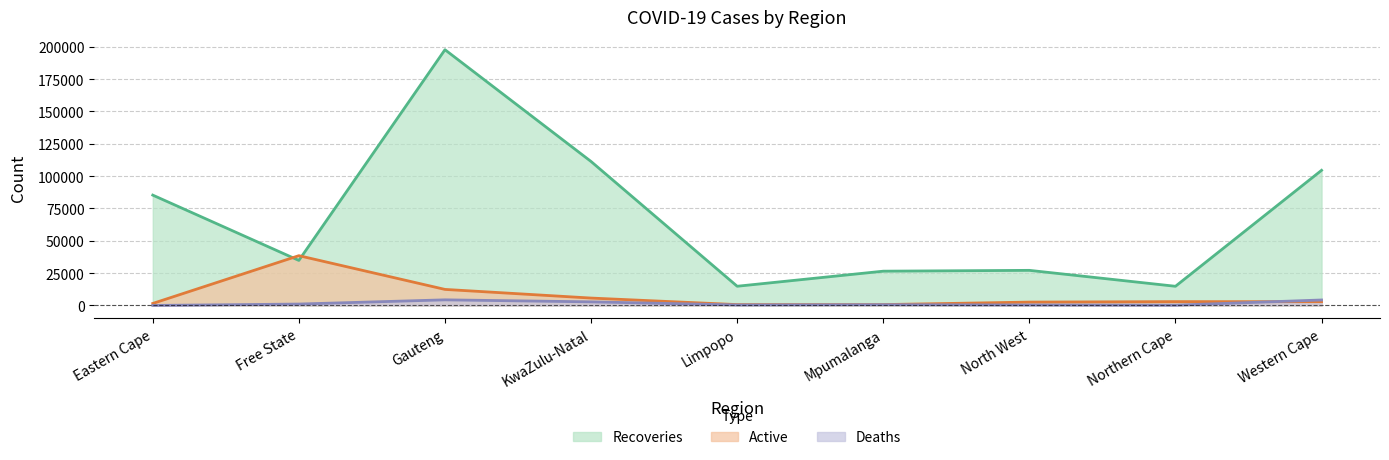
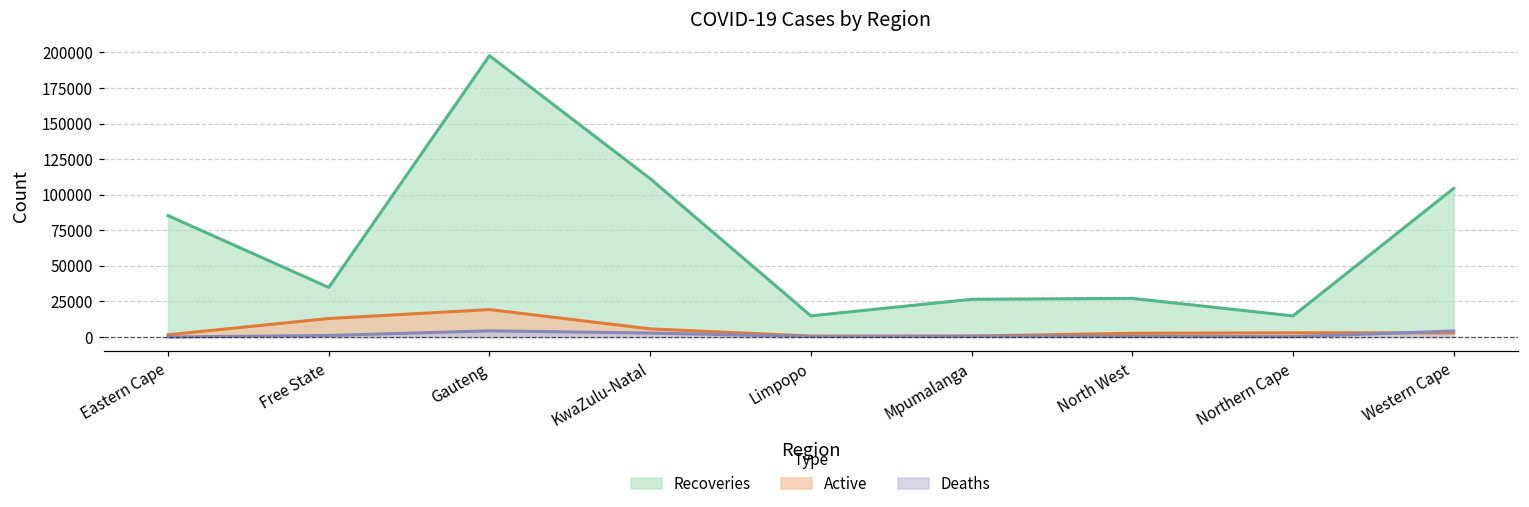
  {
    "Active": {
-     "Free State": 38000,
-     "Gauteng": 12000,
+     "Free State": 13000,
+     "Gauteng": 19000,
      "KwaZulu-Natal": 6000,
      "North West": 3000,
      "Northern Cape": 3000
    }
  }
